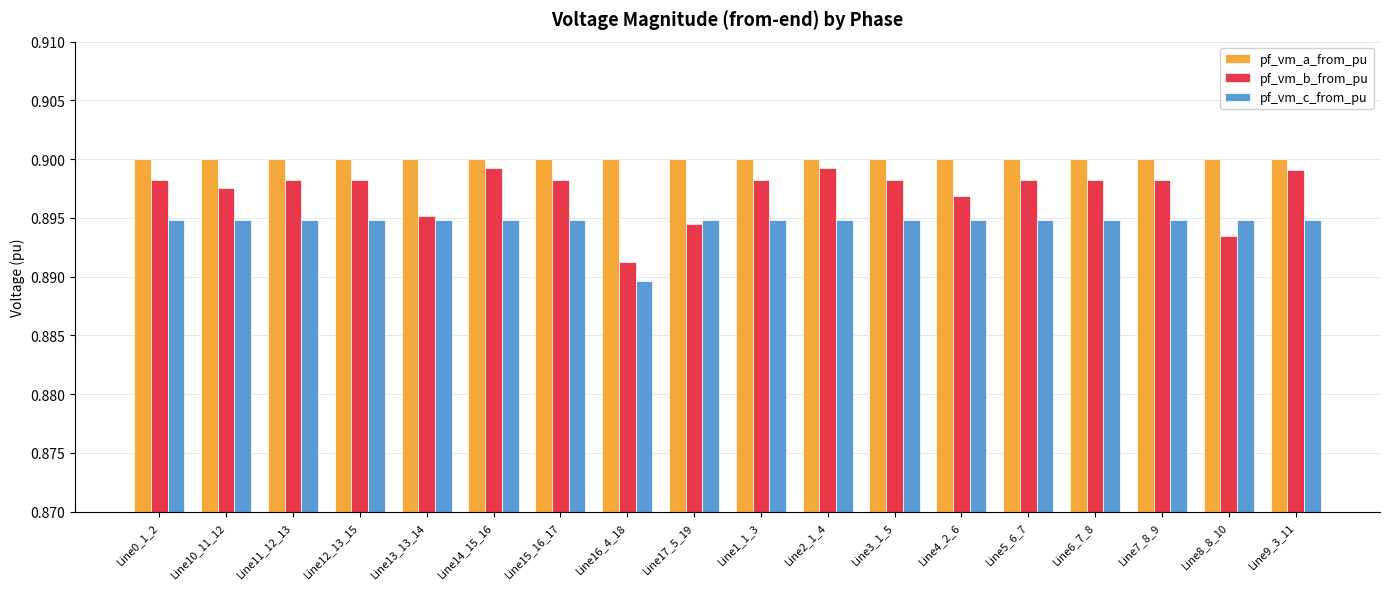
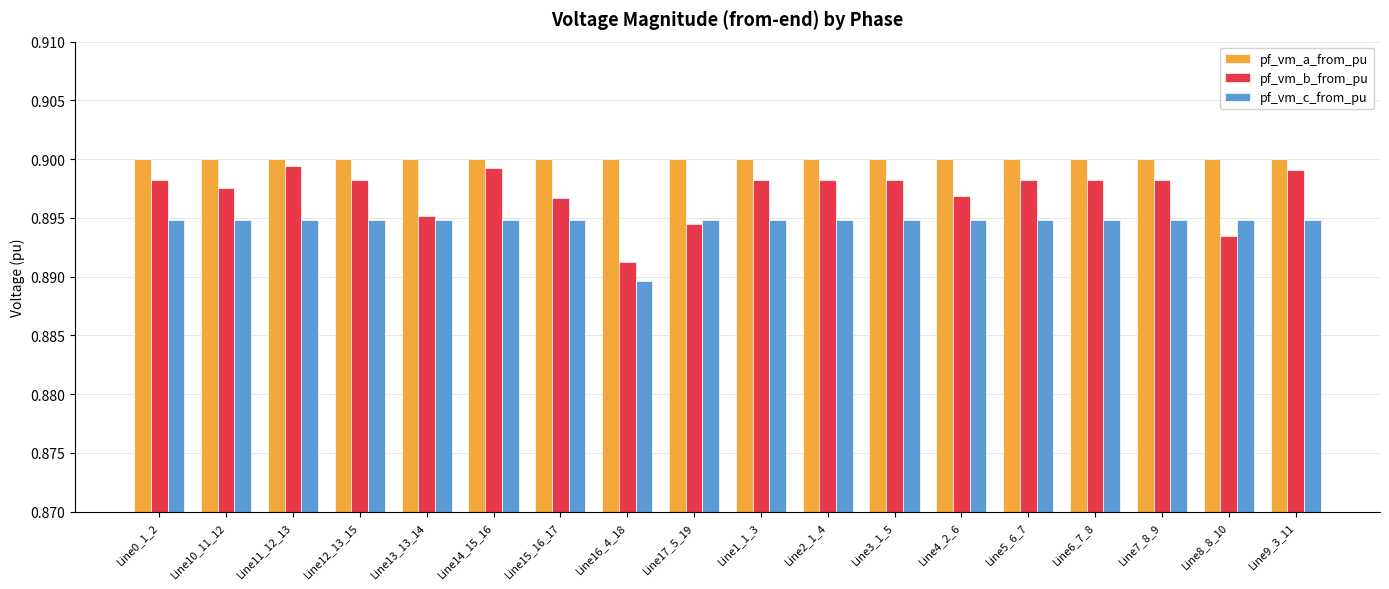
  {
    "pf_vm_a_from_pu": {
      "Line0_1_2": 0.9000,
      "Line10_11_12": 0.9000,
      "Line11_12_13": 0.9000,
      "Line12_13_15": 0.9000,
      "Line13_13_14": 0.9000,
      "Line14_15_16": 0.9000,
      "Line15_16_17": 0.9000,
      "Line16_4_18": 0.9000,
      "Line17_5_19": 0.9000,
      "Line1_1_3": 0.9000,
      "Line2_1_4": 0.9000,
      "Line3_1_5": 0.9000,
      "Line4_2_6": 0.9000,
      "Line5_6_7": 0.9000,
      "Line6_7_8": 0.9000,
      "Line7_8_9": 0.9000,
      "Line8_8_10": 0.9000,
      "Line9_3_11": 0.9000
    },
    "pf_vm_b_from_pu": {
      "Line0_1_2": 0.8982,
      "Line10_11_12": 0.8975,
-     "Line11_12_13": 0.8982,
+     "Line11_12_13": 0.8994,
      "Line12_13_15": 0.8982,
      "Line13_13_14": 0.8951,
      "Line14_15_16": 0.8993,
-     "Line15_16_17": 0.8982,
+     "Line15_16_17": 0.8967,
      "Line16_4_18": 0.8912,
      "Line17_5_19": 0.8945,
      "Line1_1_3": 0.8982,
-     "Line2_1_4": 0.8993,
+     "Line2_1_4": 0.8982,
      "Line3_1_5": 0.8982,
      "Line4_2_6": 0.8968,
      "Line5_6_7": 0.8982,
      "Line6_7_8": 0.8982,
      "Line7_8_9": 0.8982,
      "Line8_8_10": 0.8934,
      "Line9_3_11": 0.8990
    },
    "pf_vm_c_from_pu": {
      "Line0_1_2": 0.8949,
      "Line10_11_12": 0.8949,
      "Line11_12_13": 0.8949,
      "Line12_13_15": 0.8949,
      "Line13_13_14": 0.8949,
      "Line14_15_16": 0.8949,
      "Line15_16_17": 0.8949,
      "Line16_4_18": 0.8896,
      "Line17_5_19": 0.8949,
      "Line1_1_3": 0.8949,
      "Line2_1_4": 0.8949,
      "Line3_1_5": 0.8949,
      "Line4_2_6": 0.8949,
      "Line5_6_7": 0.8949,
      "Line6_7_8": 0.8949,
      "Line7_8_9": 0.8949,
      "Line8_8_10": 0.8949,
      "Line9_3_11": 0.8949
    }
  }
